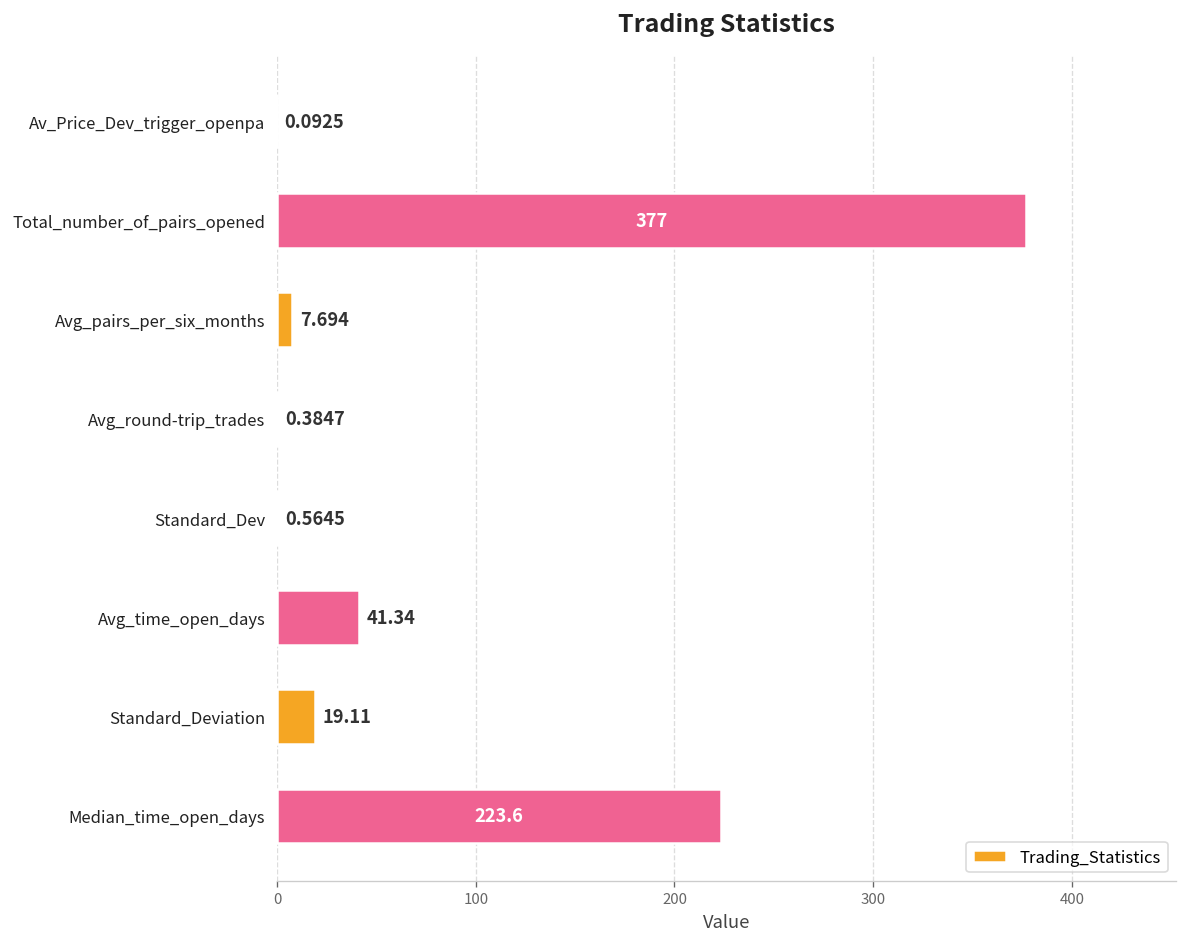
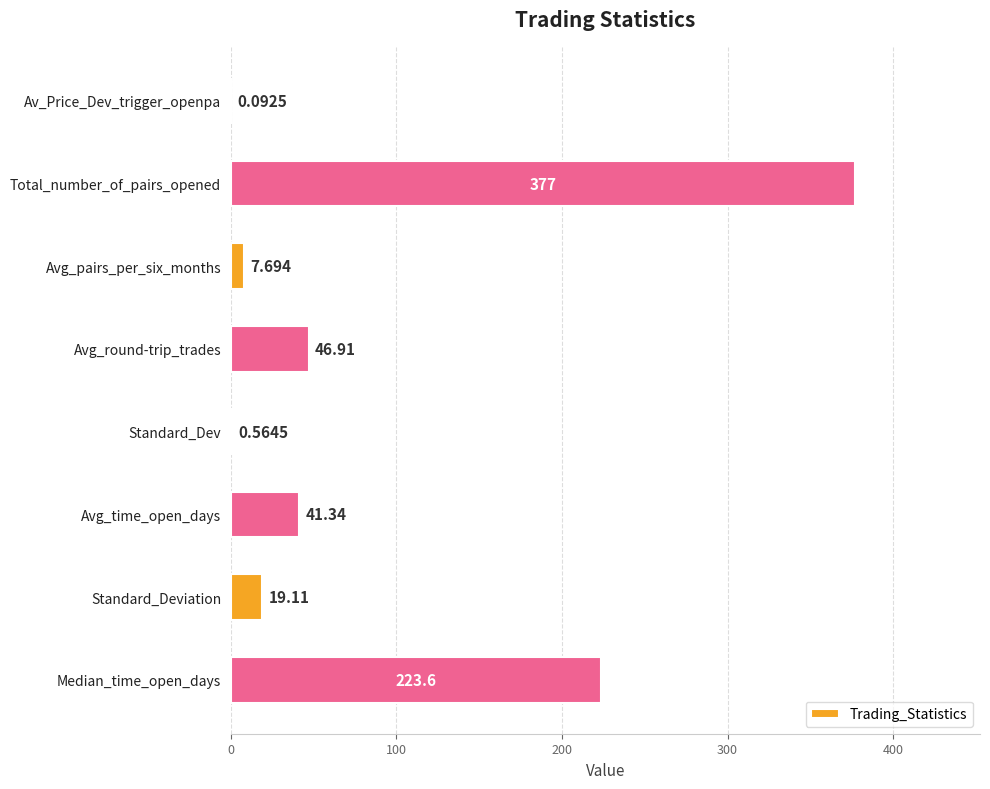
  {
    "Av_Price_Dev_trigger_openpa": 0.0925,
    "Total_number_of_pairs_opened": 377,
    "Avg_pairs_per_six_months": 7.694,
-   "Avg_round-trip_trades": 0.3847,
+   "Avg_round-trip_trades": 46.91,
    "Standard_Dev": 0.5645,
    "Avg_time_open_days": 41.34,
    "Standard_Deviation": 19.11,
    "Median_time_open_days": 223.6
  }
